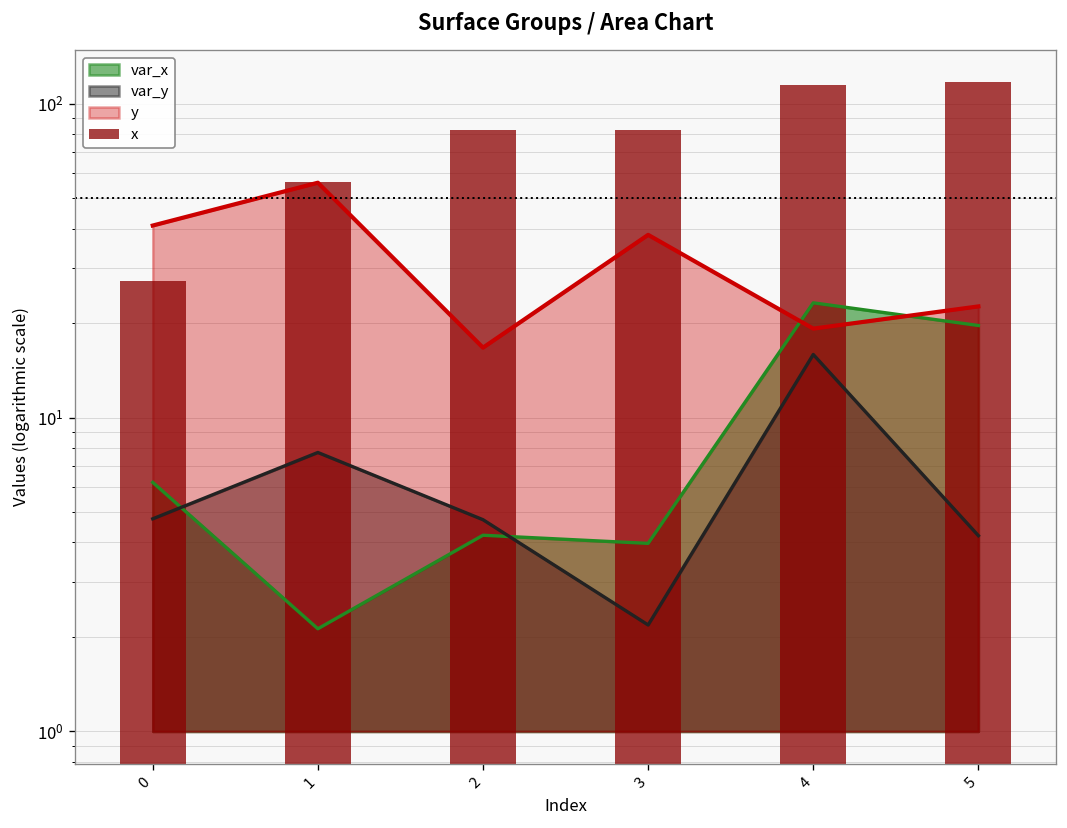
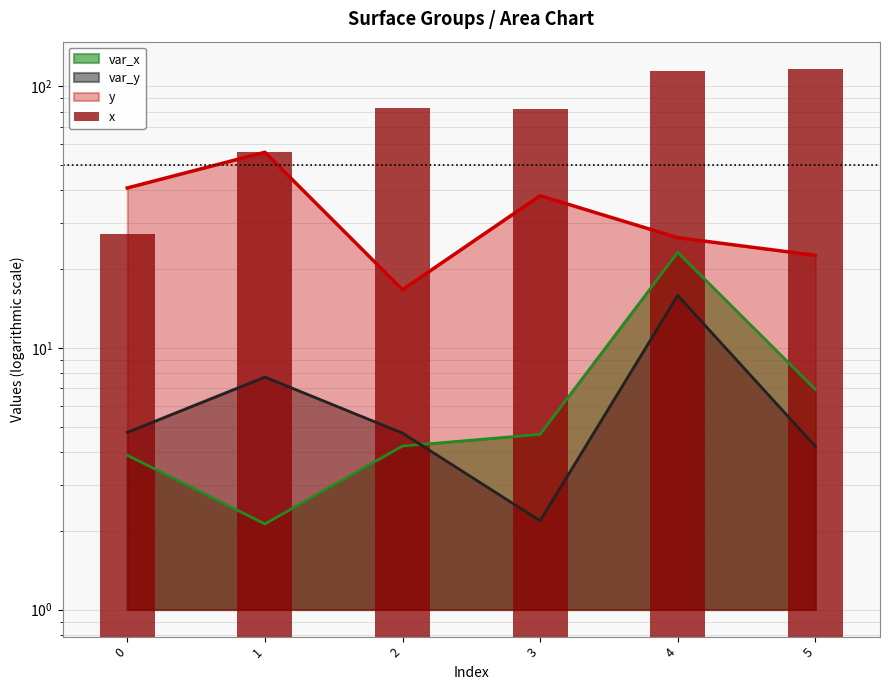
  {
    "var_x": {
-     "0": 6.2,
+     "0": 3.9,
      "1": 2.1,
      "2": 4.2,
-     "3": 4.0,
+     "3": 4.7,
      "4": 23,
-     "5": 20
+     "5": 6.9
    },
    "x": {
      "0": 27,
      "1": 56,
      "2": 83,
      "3": 82,
      "4": 110,
      "5": 120
    },
    "var_y": {
      "0": 4.8,
      "1": 7.7,
      "2": 4.7,
      "3": 2.2,
      "4": 16,
      "5": 4.2
    },
    "y": {
      "0": 41,
      "1": 56,
      "2": 17,
      "3": 38,
-     "4": 19,
+     "4": 26,
      "5": 23
    }
  }
